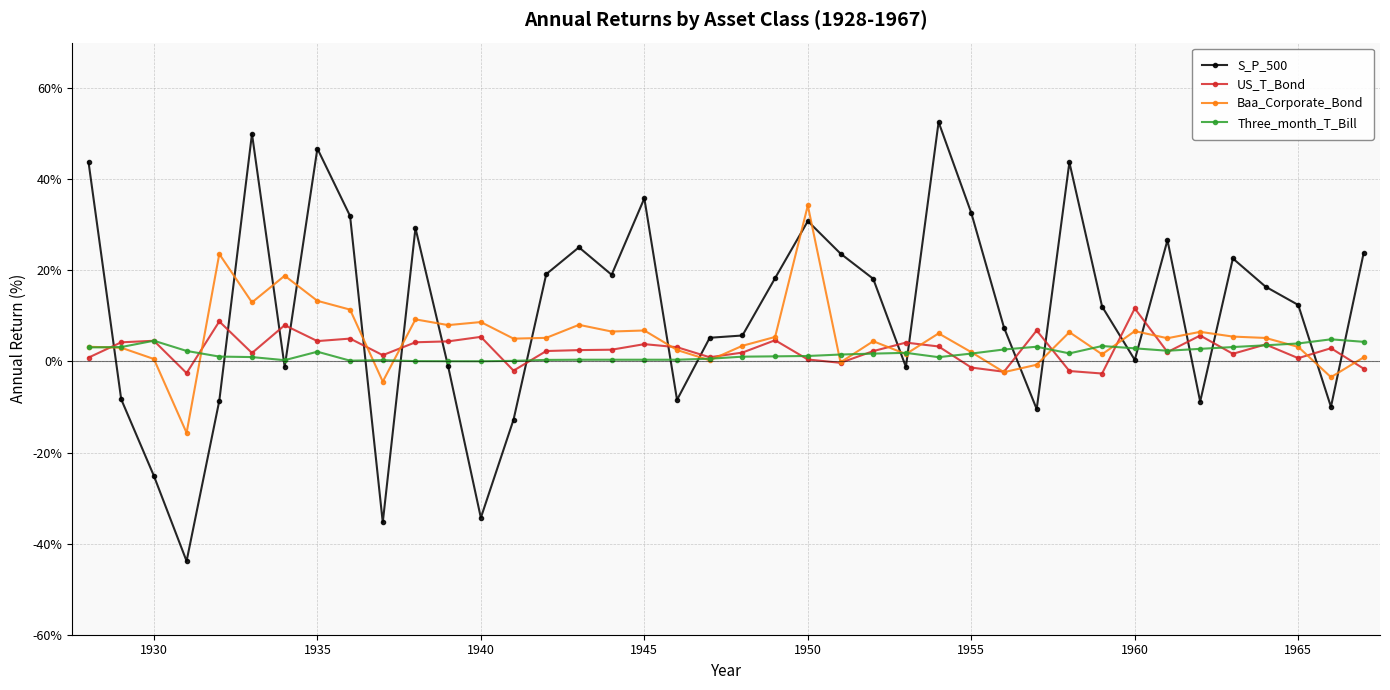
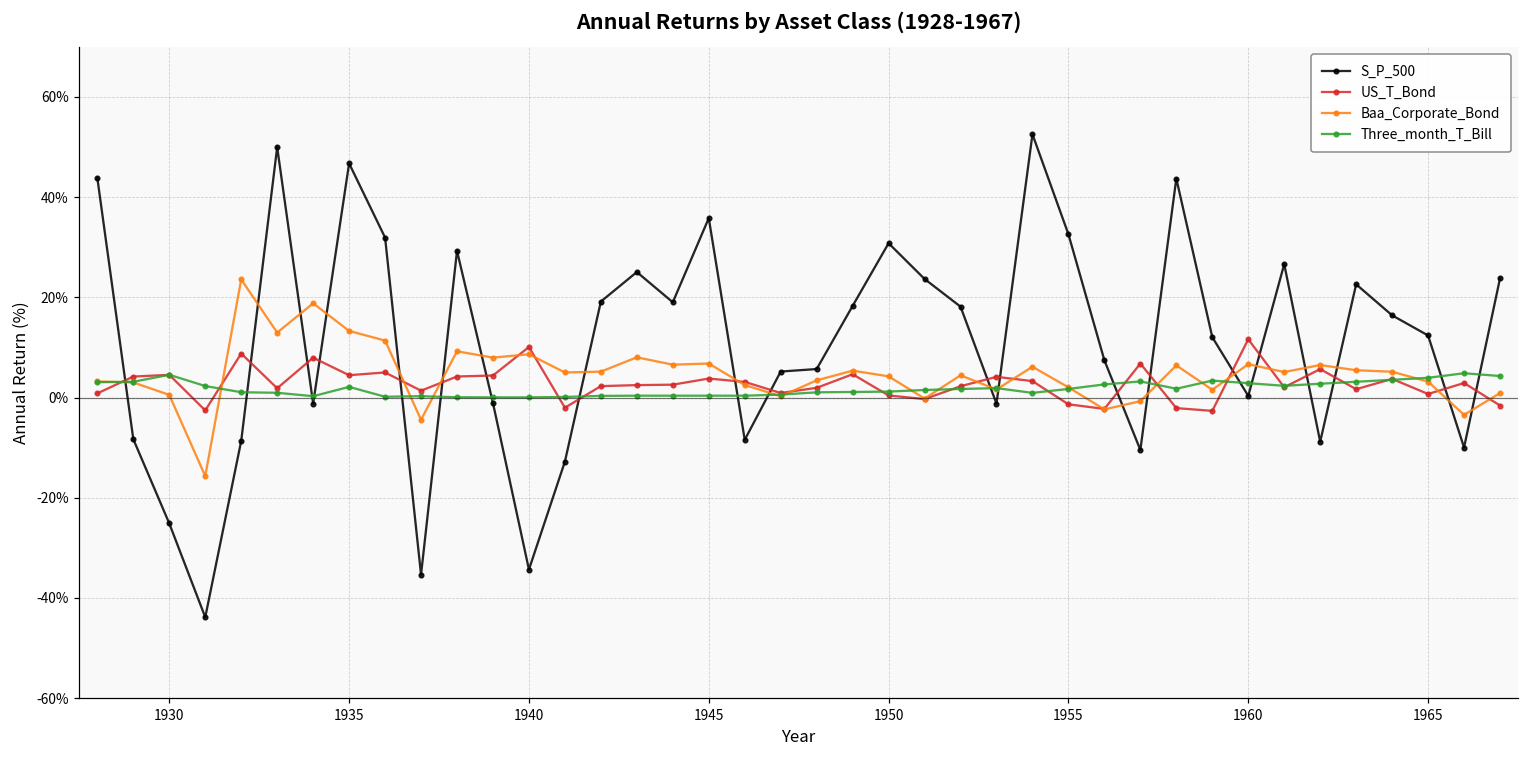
  {
    "S_P_500": {
      "1930": "-25%",
      "1935": "47%",
      "1940": "-34%",
      "1945": "36%",
      "1950": "31%",
      "1955": "33%",
      "1960": "0%",
      "1965": "12%"
    },
    "US_T_Bond": {
      "1935": "4%",
-     "1940": "5%",
+     "1940": "10%",
      "1945": "4%",
      "1950": "0%",
      "1955": "-1%",
      "1960": "12%",
      "1965": "1%"
    },
    "Baa_Corporate_Bond": {
      "1930": "1%",
      "1935": "13%",
      "1940": "9%",
      "1945": "7%",
-     "1950": "34%",
+     "1950": "4%",
      "1960": "7%",
      "1965": "3%"
    },
    "Three_month_T_Bill": {
      "1935": "2%",
      "1940": "0%",
      "1945": "0%",
      "1950": "1%",
      "1960": "3%",
      "1965": "4%"
    }
  }
